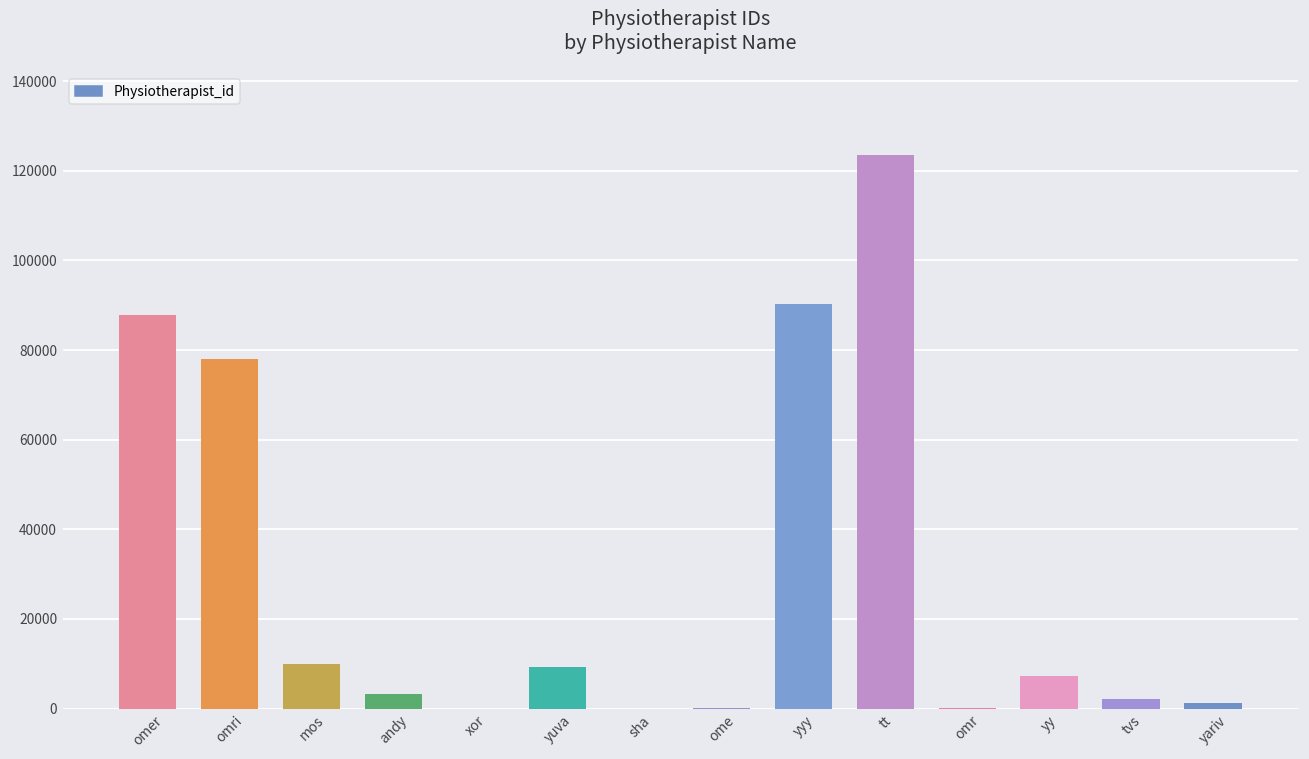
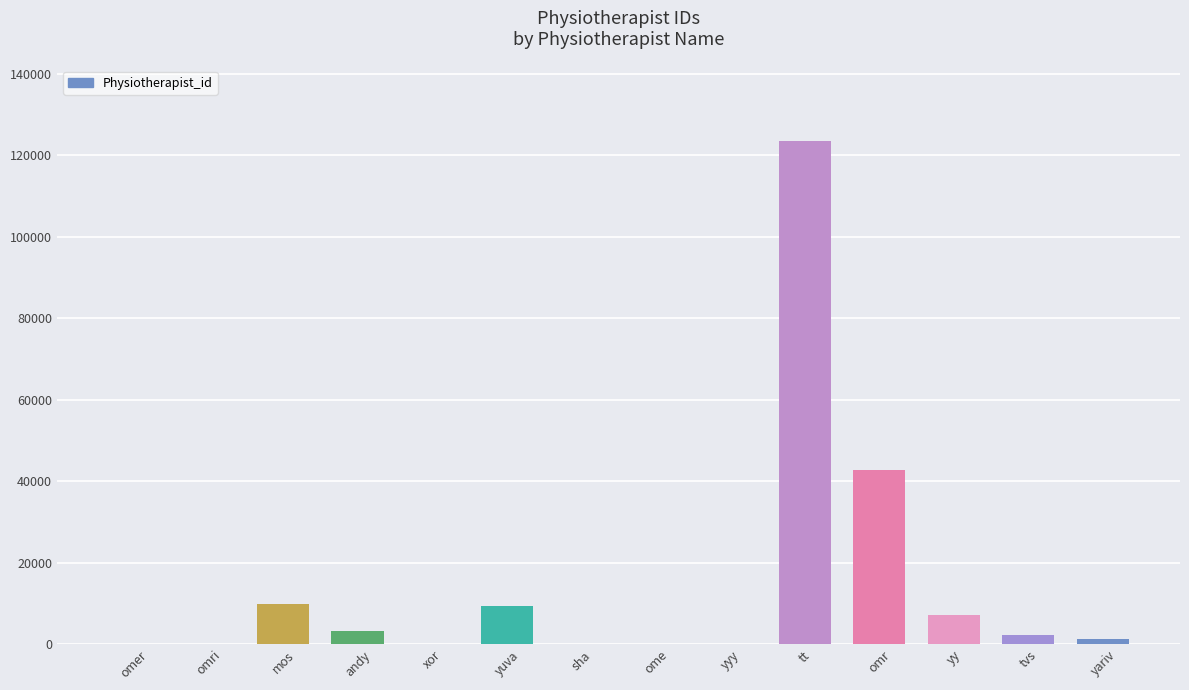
  {
-   "omer": 88000,
-   "omri": 78000,
+   "omer": 0,
+   "omri": 0,
    "mos": 10000,
    "andy": 3000,
    "yuva": 9000,
-   "yyy": 90000,
+   "yyy": 0,
    "tt": 123000,
-   "omr": 0,
+   "omr": 43000,
    "yy": 7000,
    "tvs": 2000,
    "yariv": 1000
  }
